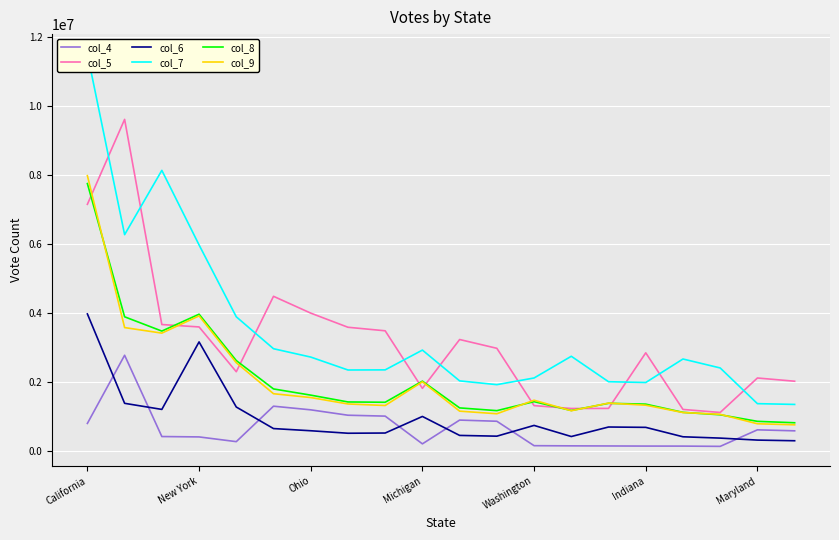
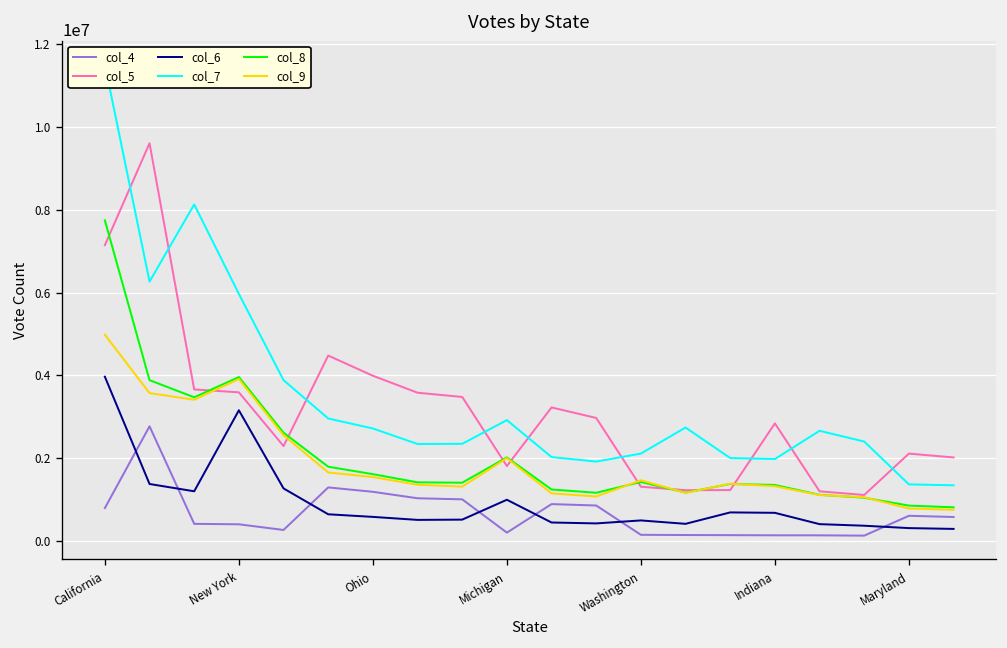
  {
    "col_4": {
      "California": 800000,
      "New York": 400000,
      "Ohio": 1200000,
      "Michigan": 200000,
      "Washington": 100000,
      "Indiana": 100000,
      "Maryland": 600000
    },
    "col_5": {
      "California": 7100000,
      "New York": 3600000,
      "Ohio": 4000000,
      "Michigan": 1800000,
      "Washington": 1300000,
      "Indiana": 2800000,
      "Maryland": 2100000
    },
    "col_6": {
      "California": 4000000,
      "New York": 3200000,
      "Ohio": 600000,
      "Michigan": 1000000,
-     "Washington": 700000,
+     "Washington": 500000,
      "Indiana": 700000,
      "Maryland": 300000
    },
    "col_7": {
      "New York": 6000000,
      "Ohio": 2700000,
      "Michigan": 2900000,
      "Washington": 2100000,
      "Indiana": 2000000,
      "Maryland": 1400000
    },
    "col_8": {
      "California": 7700000
    },
    "col_9": {
-     "California": 8000000
+     "California": 5000000
    }
  }
